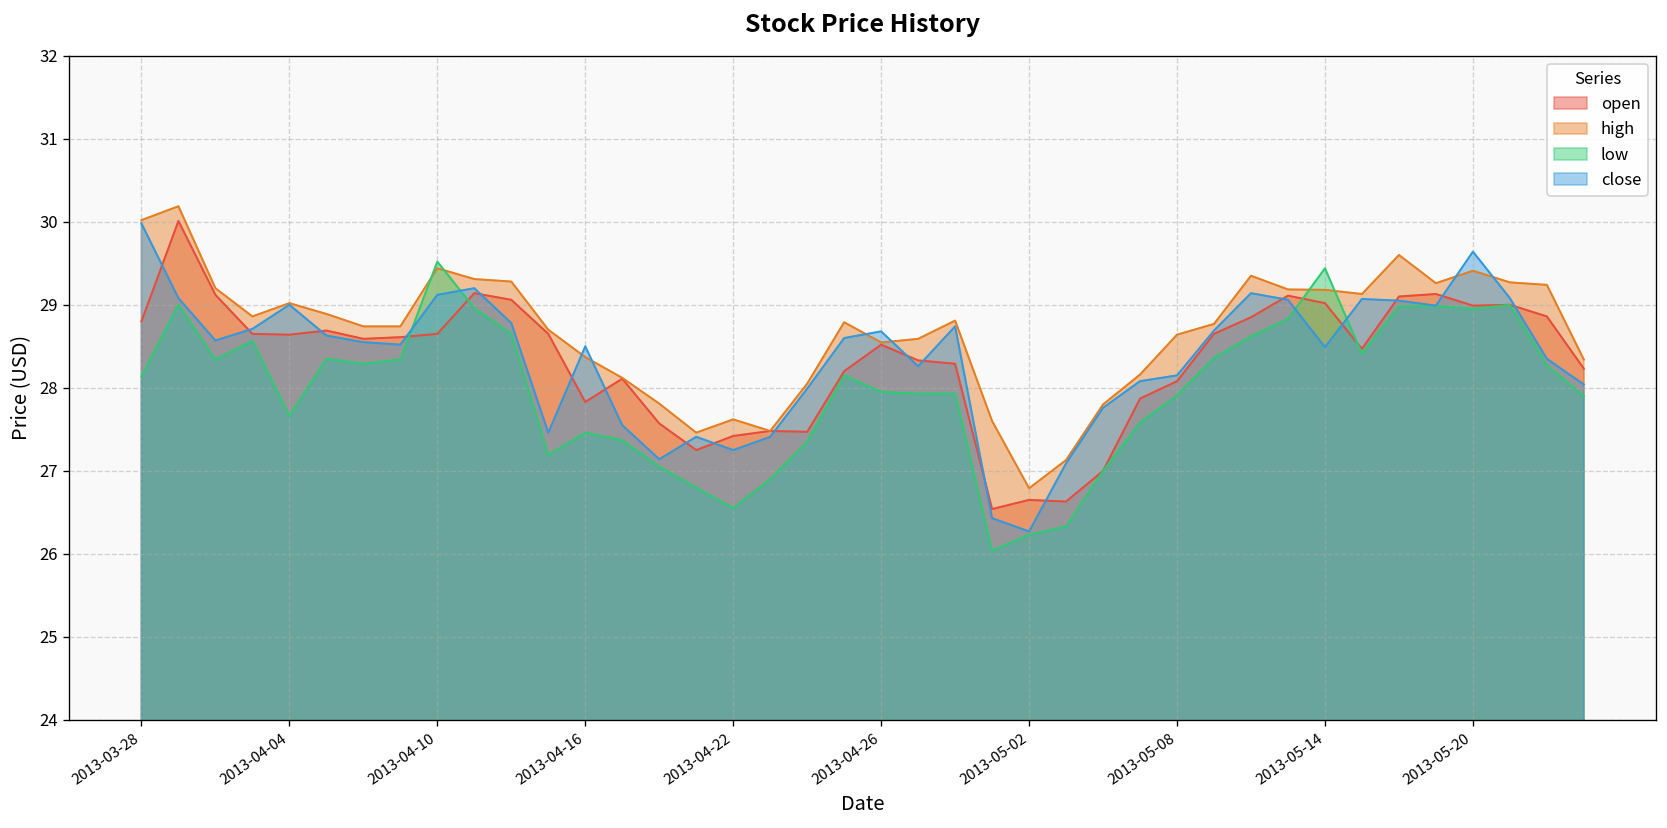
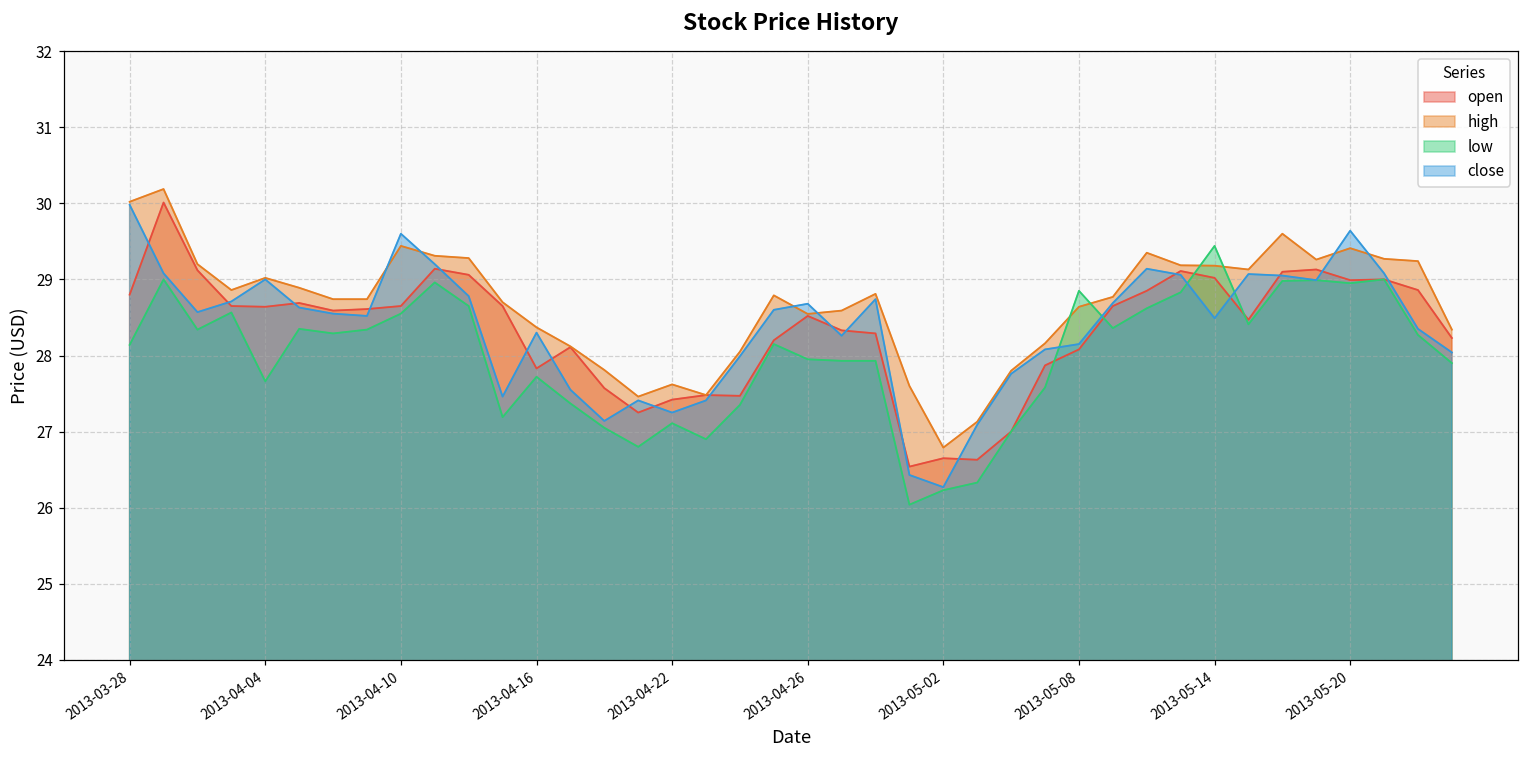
  {
    "low": {
      "2013-03-28": 28.1,
      "2013-04-04": 27.7,
-     "2013-04-10": 29.5,
-     "2013-04-16": 27.5,
-     "2013-04-22": 26.6,
+     "2013-04-10": 28.6,
+     "2013-04-16": 27.7,
+     "2013-04-22": 27.1,
      "2013-04-26": 28.0,
      "2013-05-02": 26.2,
-     "2013-05-08": 27.9,
+     "2013-05-08": 28.9,
      "2013-05-14": 29.4,
      "2013-05-20": 29.0
    },
    "close": {
      "2013-03-28": 30.0,
-     "2013-04-10": 29.1,
-     "2013-04-16": 28.5,
+     "2013-04-10": 29.6,
+     "2013-04-16": 28.3,
      "2013-04-22": 27.3,
      "2013-04-26": 28.7,
      "2013-05-02": 26.3,
      "2013-05-08": 28.2,
      "2013-05-14": 28.5,
      "2013-05-20": 29.6
    }
  }
